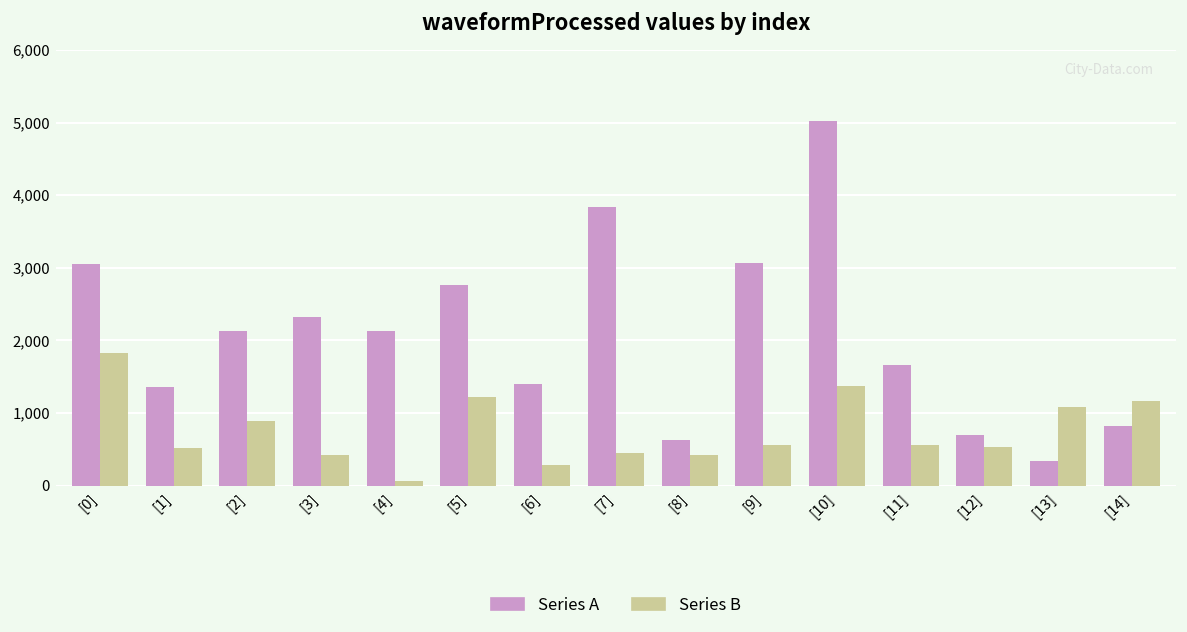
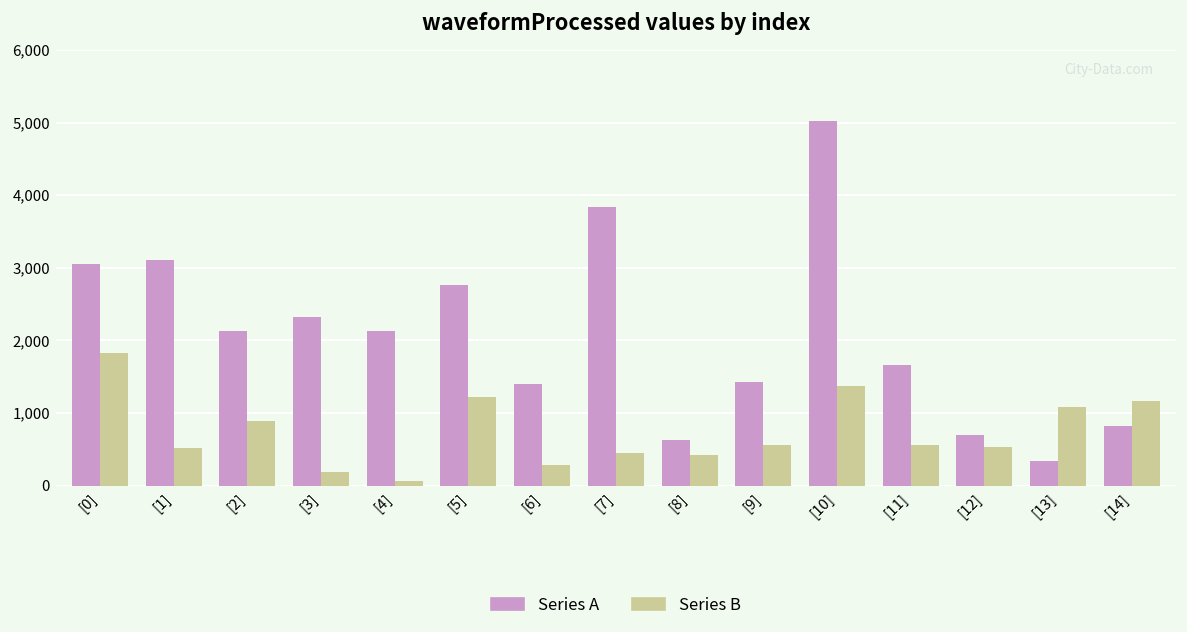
  {
    "Series A": {
      "[0]": "3,100",
-     "[1]": "1,400",
+     "[1]": "3,100",
      "[2]": "2,100",
      "[3]": "2,300",
      "[4]": "2,100",
      "[5]": "2,800",
      "[6]": "1,400",
      "[7]": "3,800",
      "[8]": "600",
-     "[9]": "3,100",
+     "[9]": "1,400",
      "[10]": "5,000",
      "[11]": "1,700",
      "[12]": "700",
      "[13]": "300",
      "[14]": "800"
    },
    "Series B": {
      "[0]": "1,800",
      "[1]": "500",
      "[2]": "900",
-     "[3]": "400",
+     "[3]": "200",
      "[4]": "100",
      "[5]": "1,200",
      "[6]": "300",
      "[7]": "400",
      "[8]": "400",
      "[9]": "600",
      "[10]": "1,400",
      "[11]": "600",
      "[12]": "500",
      "[13]": "1,100",
      "[14]": "1,200"
    }
  }
